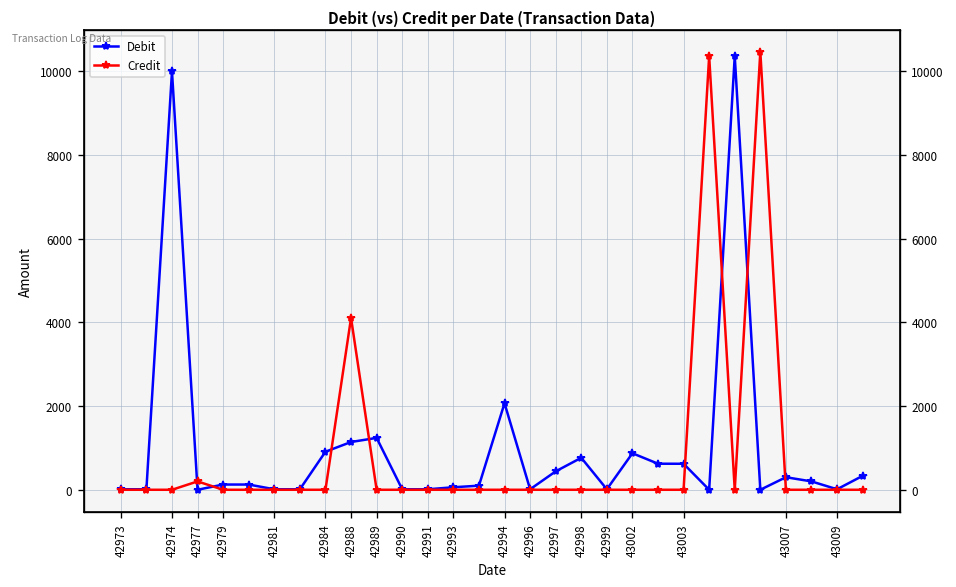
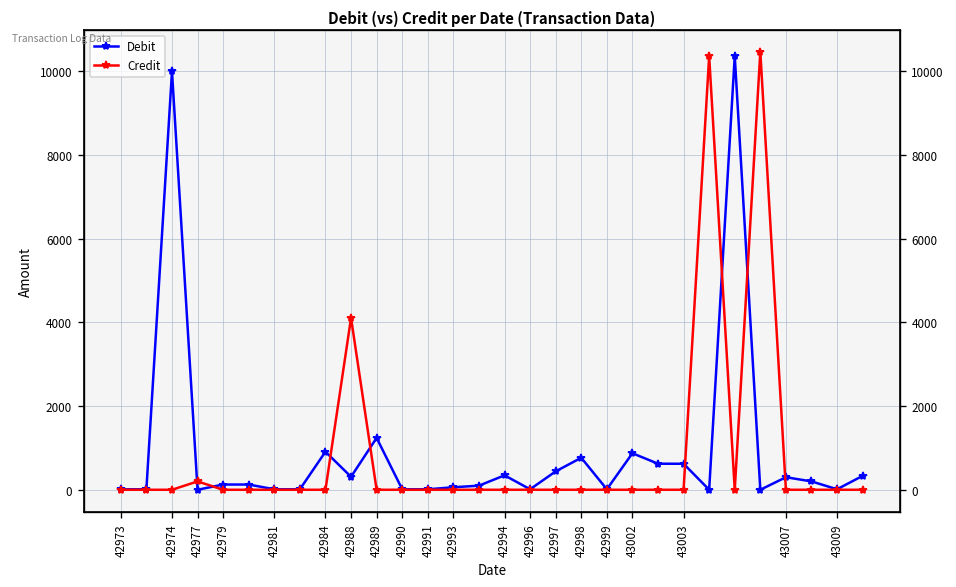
  {
    "Debit": {
      "42974": 10000,
      "42977": 0,
      "42984": 900,
-     "42988": 1100,
+     "42988": 300,
      "42989": 1200,
-     "42994": 2100,
+     "42994": 300,
      "42997": 400,
      "42998": 800
    },
    "Credit": {
      "42974": 0,
      "42977": 200,
      "42984": 0,
      "42988": 4100,
      "42989": 0,
      "42994": 0,
      "42997": 0,
      "42998": 0
    }
  }
